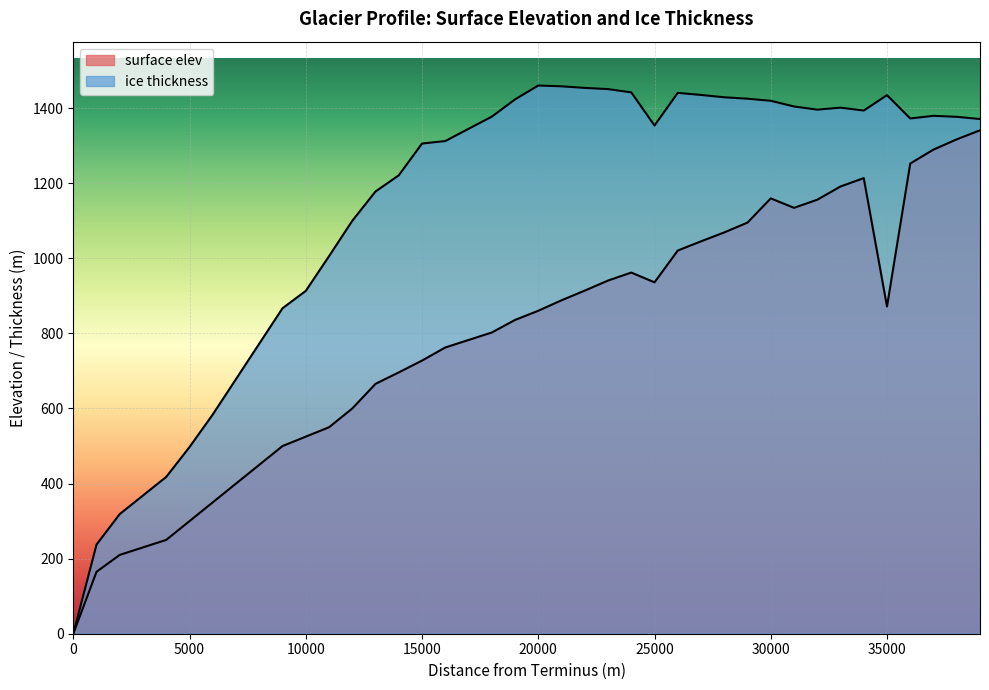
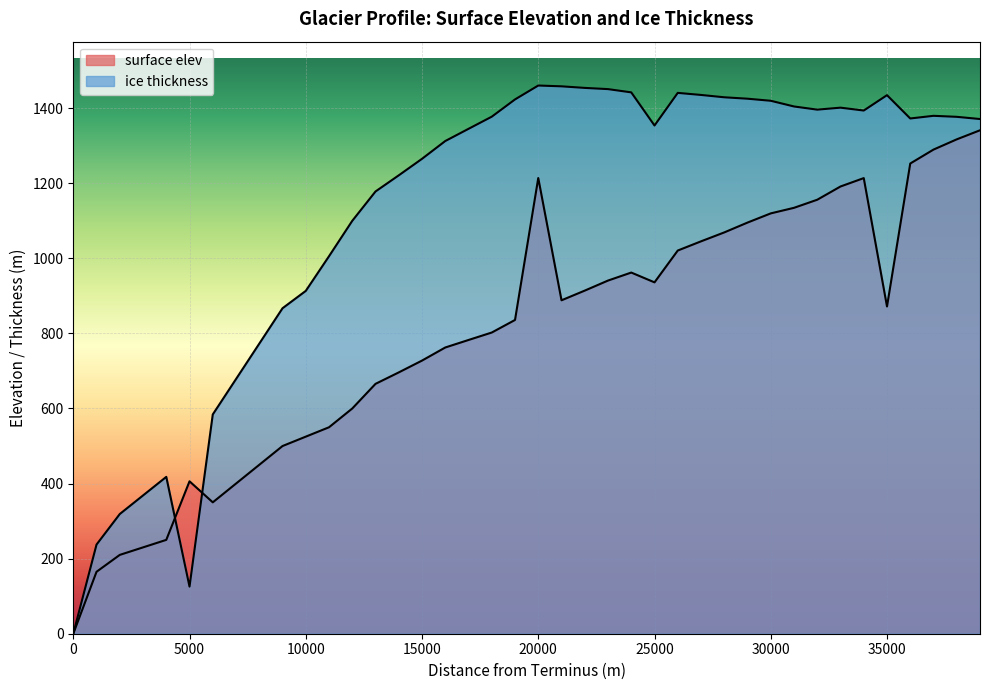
  {
    "surface elev": {
-     "5000": 300,
+     "5000": 410,
      "10000": 530,
      "15000": 730,
-     "20000": 860,
+     "20000": 1210,
      "25000": 940,
-     "30000": 1160,
+     "30000": 1120,
      "35000": 870
    },
    "ice thickness": {
-     "5000": 500,
+     "5000": 130,
      "10000": 910,
-     "15000": 1310,
+     "15000": 1270,
      "20000": 1460,
      "25000": 1350,
      "30000": 1420,
      "35000": 1430
    }
  }
